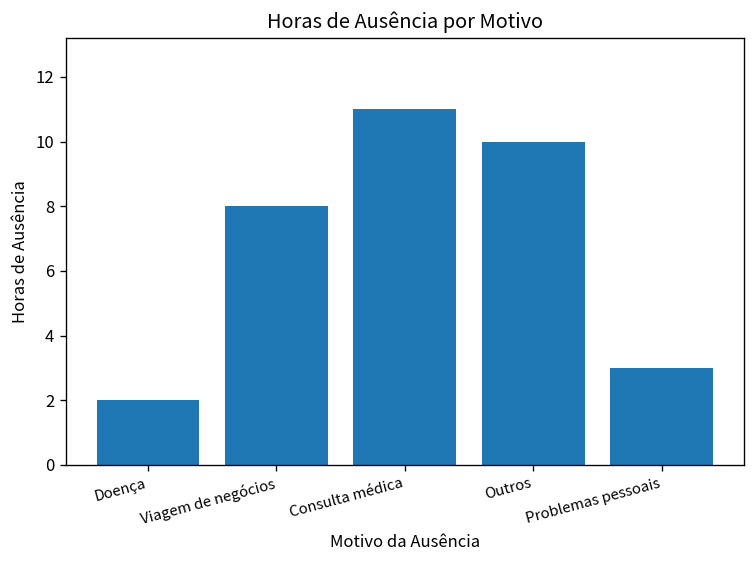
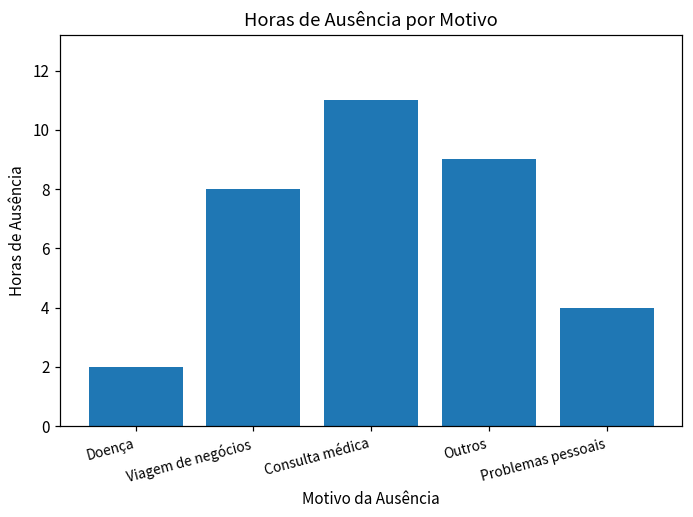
  {
    "Doença": 2,
    "Viagem de negócios": 8,
    "Consulta médica": 11,
-   "Outros": 10,
-   "Problemas pessoais": 3
+   "Outros": 9,
+   "Problemas pessoais": 4
  }
